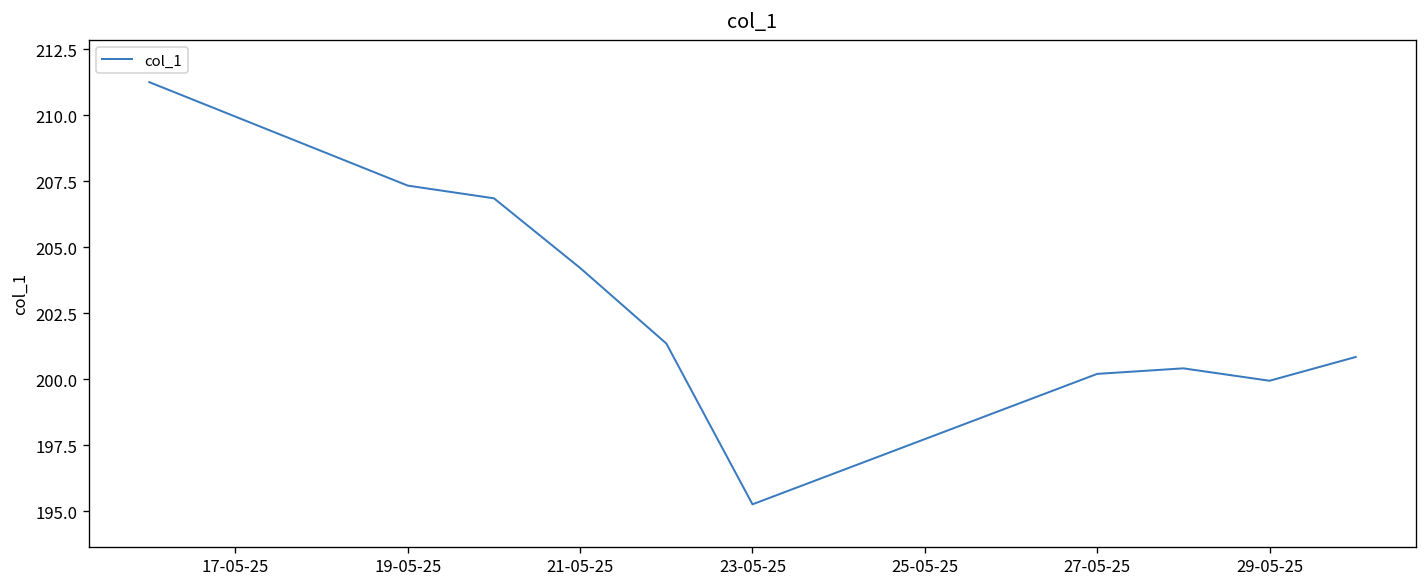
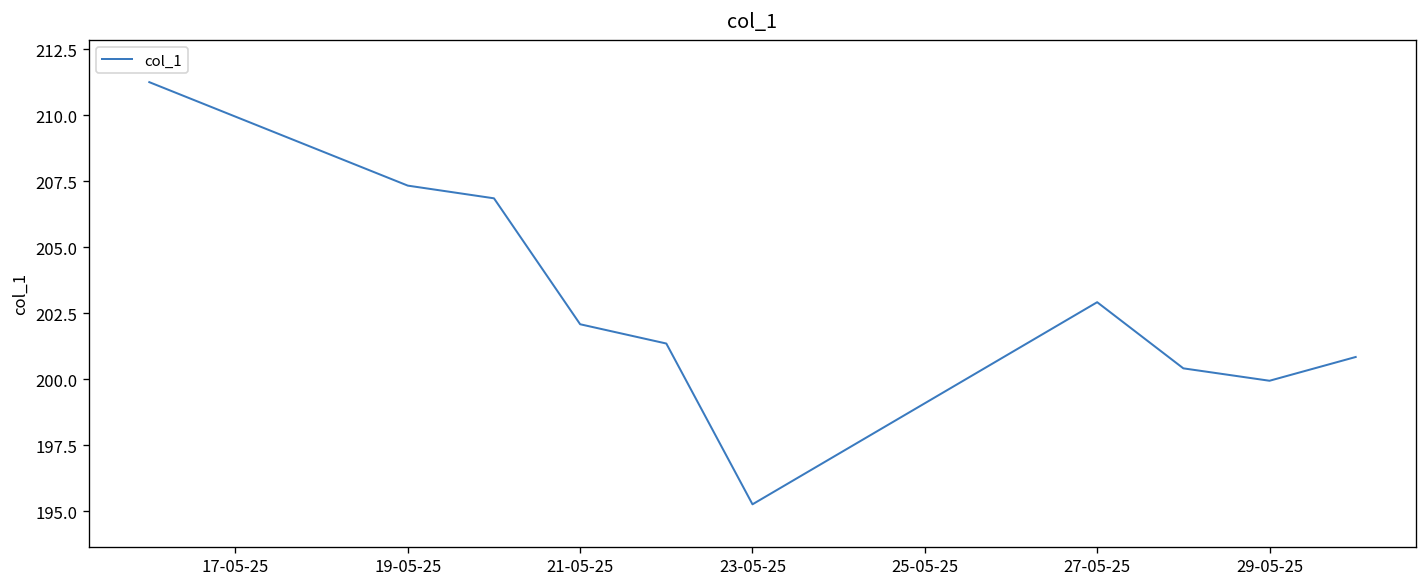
  {
    "19-05-25": 207.3,
-   "21-05-25": 204.2,
+   "21-05-25": 202.1,
    "23-05-25": 195.3,
-   "27-05-25": 200.2,
+   "27-05-25": 202.9,
    "29-05-25": 199.9
  }
